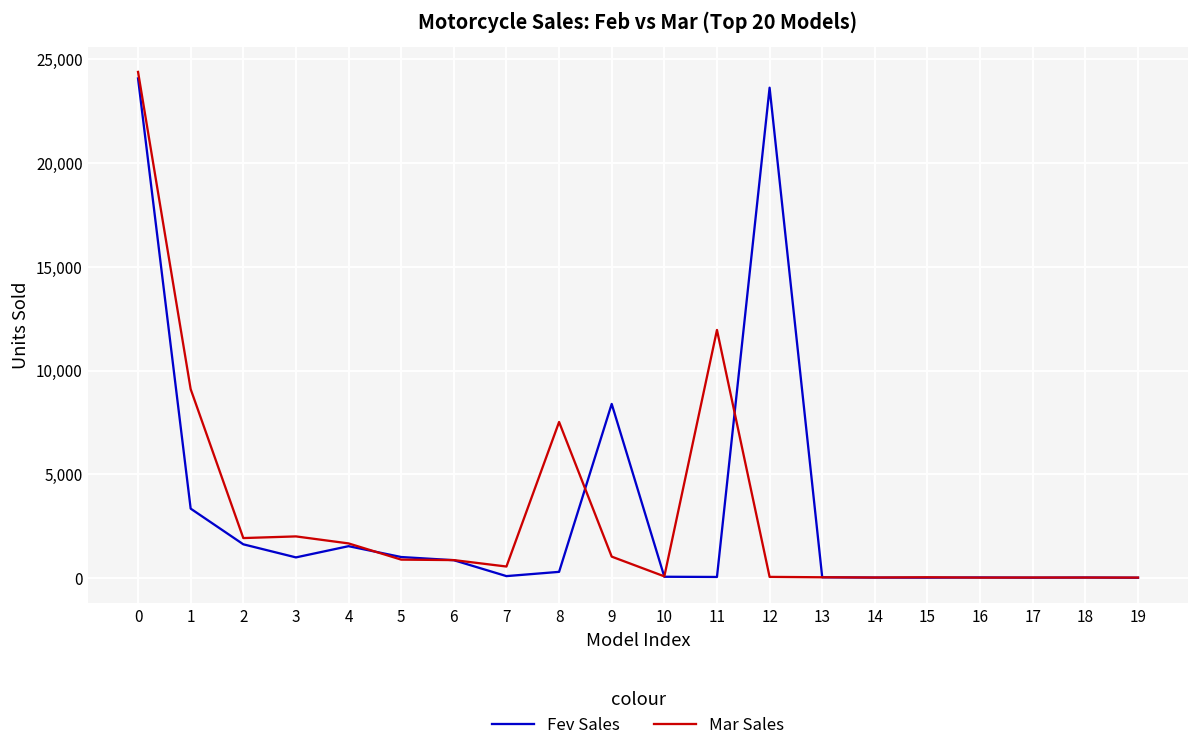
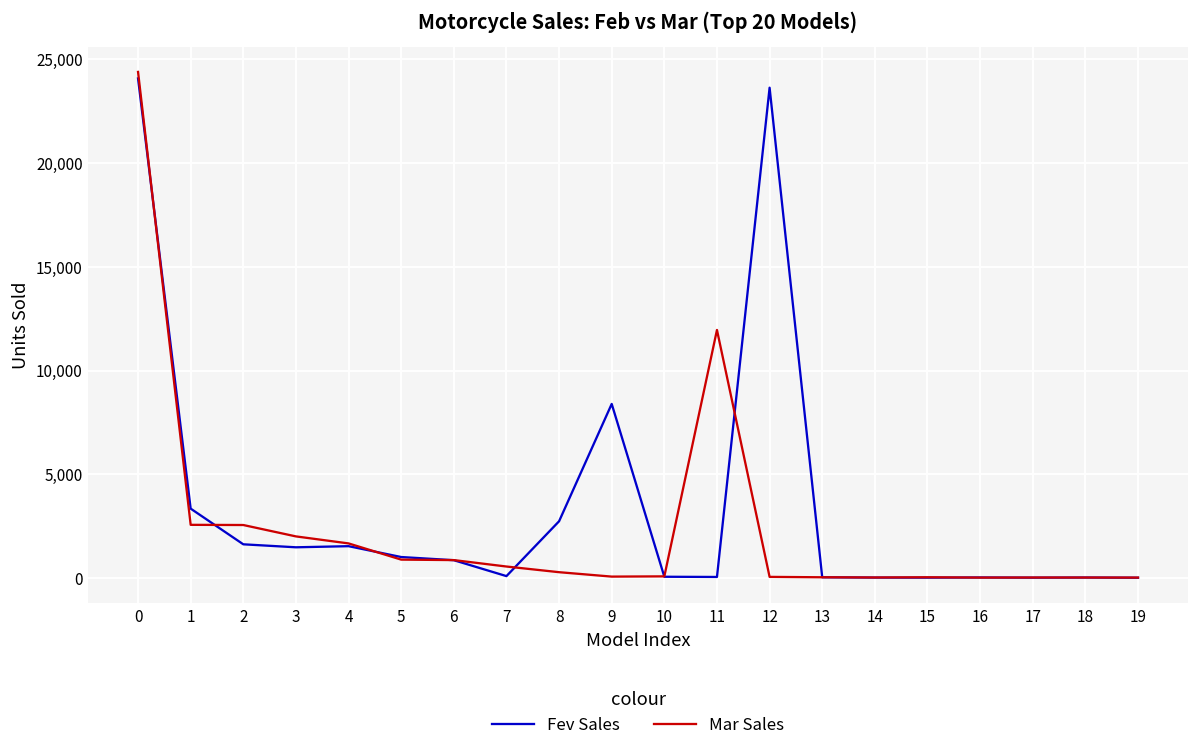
  {
    "Fev Sales": {
      "0": "24,100",
      "1": "3,300",
      "2": "1,600",
-     "3": "1,000",
+     "3": "1,500",
      "4": "1,500",
      "7": "100",
-     "8": "300",
+     "8": "2,700",
      "9": "8,400",
      "11": "100",
      "12": "23,600"
    },
    "Mar Sales": {
      "0": "24,400",
-     "1": "9,100",
-     "2": "1,900",
+     "1": "2,600",
+     "2": "2,600",
      "3": "2,000",
      "4": "1,700",
      "7": "600",
-     "8": "7,500",
-     "9": "1,000",
+     "8": "300",
+     "9": "100",
      "11": "12,000",
      "12": "100"
    }
  }
